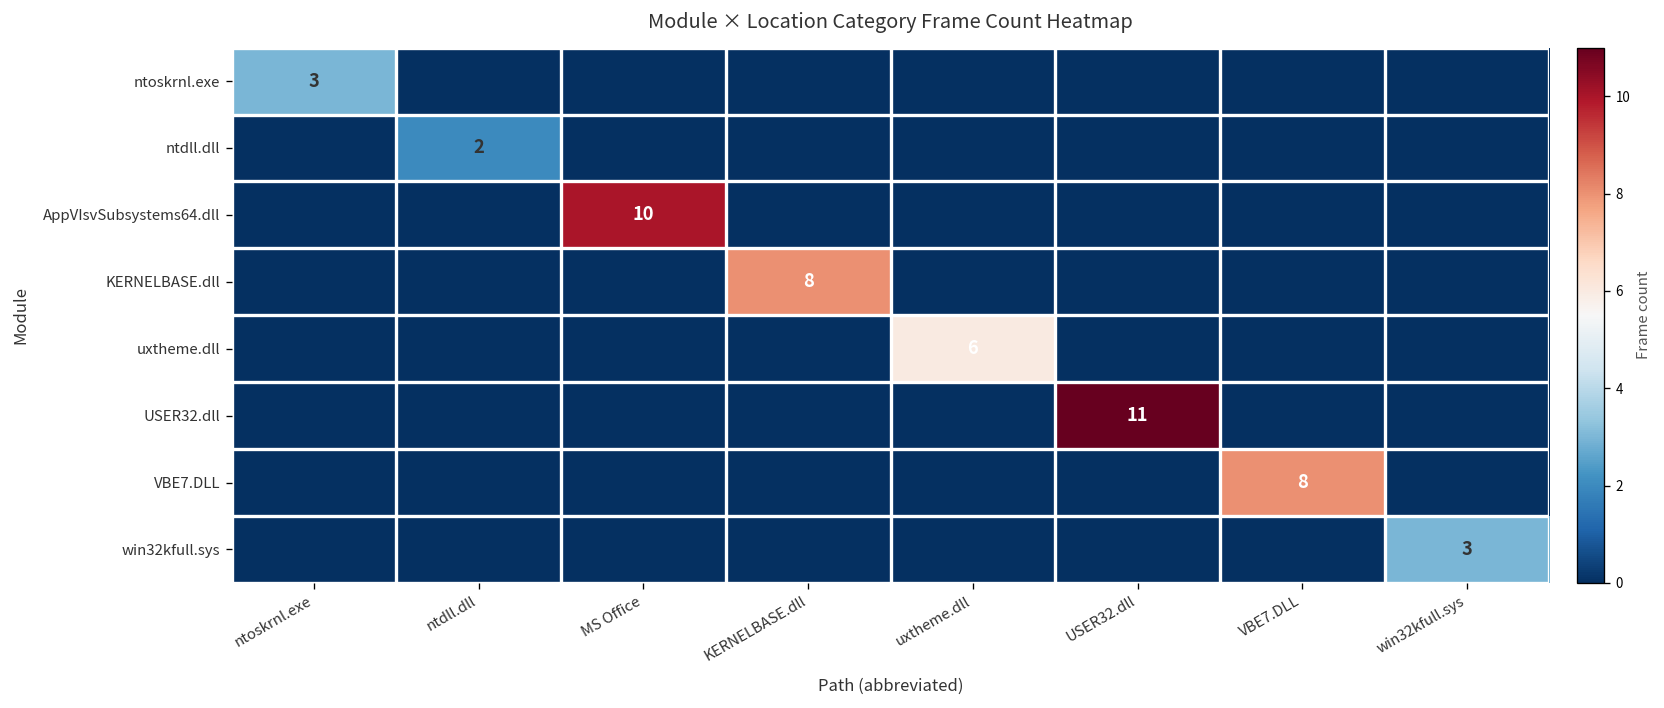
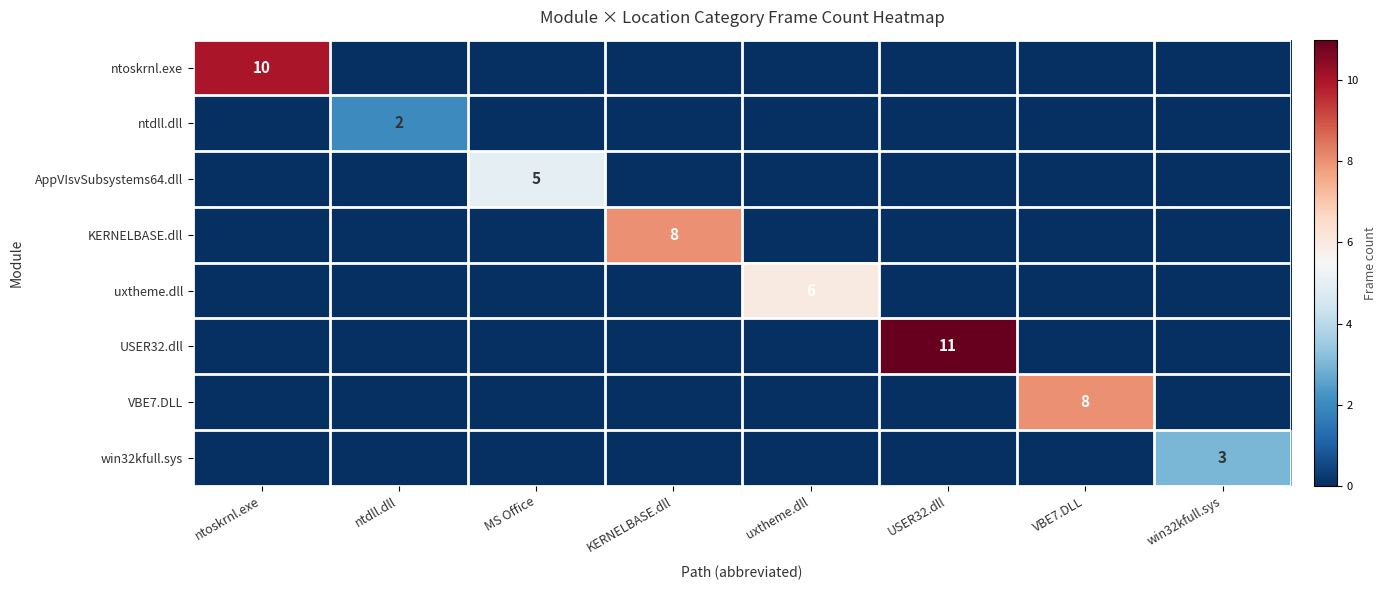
  {
    "ntoskrnl.exe": {
-     "ntoskrnl.exe": 3
+     "ntoskrnl.exe": 10
    },
    "ntdll.dll": {
      "ntdll.dll": 2
    },
    "AppVIsvSubsystems64.dll": {
-     "MS Office": 10
+     "MS Office": 5
    },
    "KERNELBASE.dll": {
      "KERNELBASE.dll": 8
    },
    "USER32.dll": {
      "USER32.dll": 11
    },
    "VBE7.DLL": {
      "VBE7.DLL": 8
    },
    "win32kfull.sys": {
      "win32kfull.sys": 3
    }
  }
